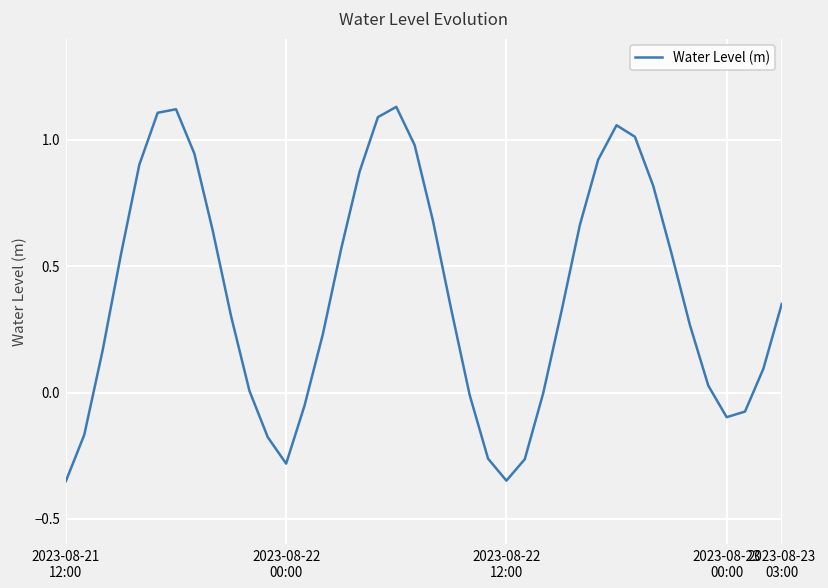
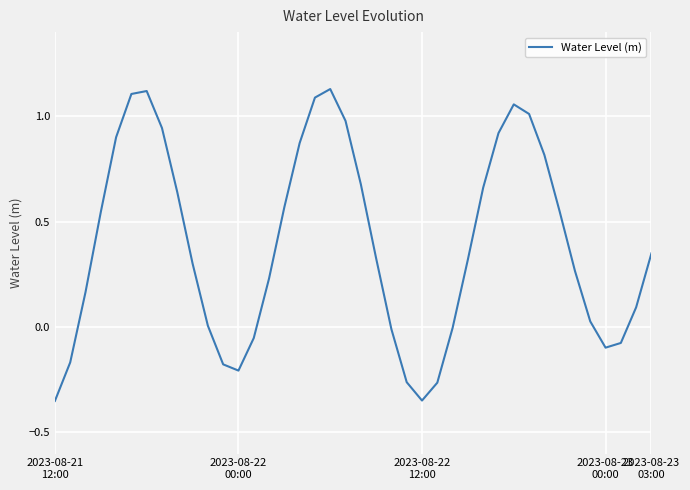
  {
    "2023-08-21 12:00": -0.35,
-   "2023-08-22 00:00": -0.28,
+   "2023-08-22 00:00": -0.21,
    "2023-08-22 12:00": -0.35
  }
